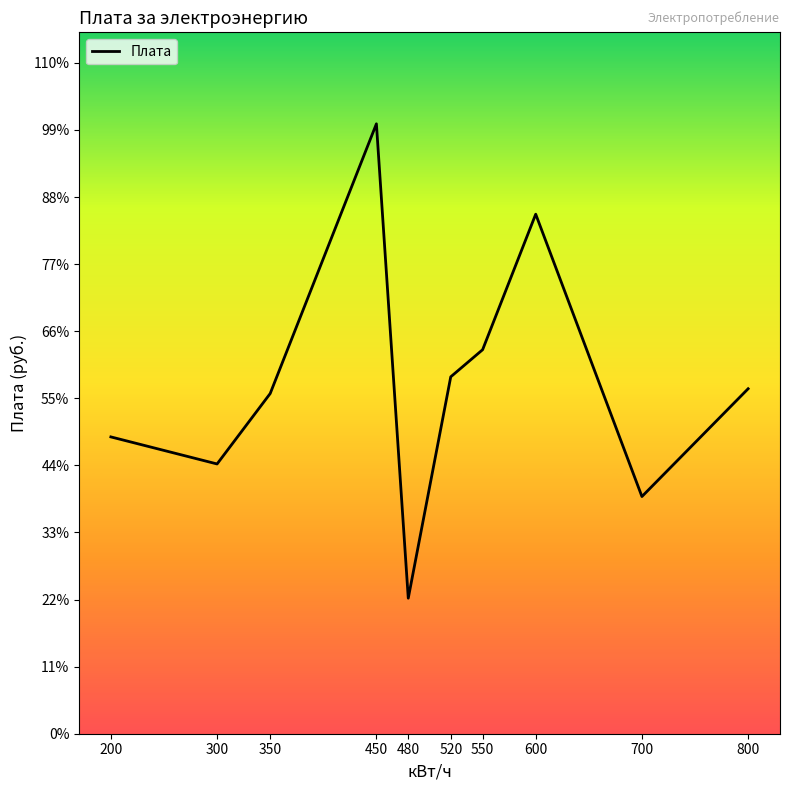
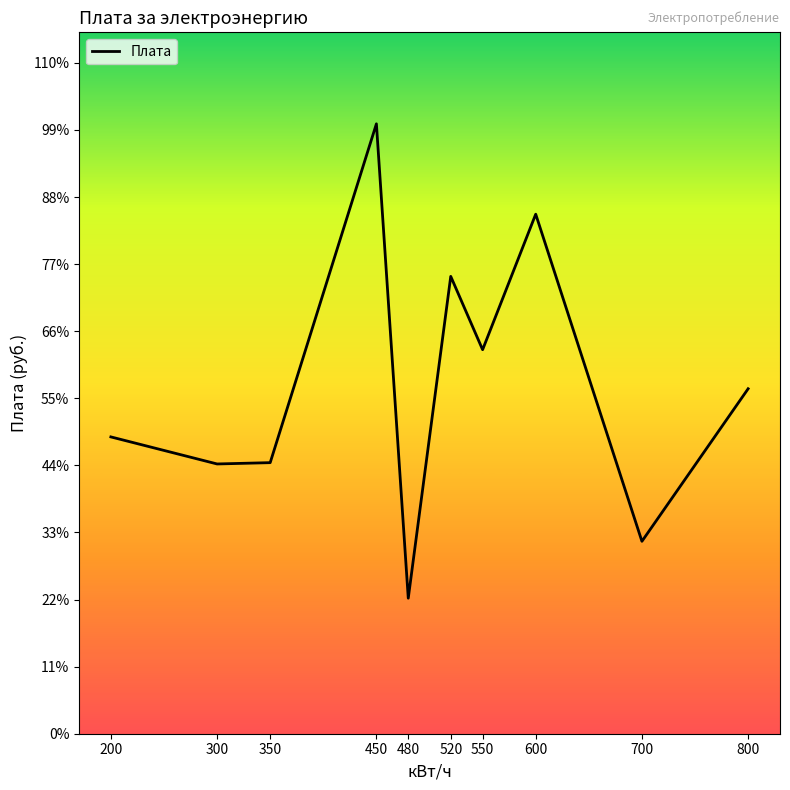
  {
    "200": "49%",
    "300": "44%",
-   "350": "56%",
+   "350": "44%",
    "450": "100%",
    "480": "22%",
-   "520": "59%",
+   "520": "75%",
    "550": "63%",
    "600": "85%",
-   "700": "39%",
+   "700": "32%",
    "800": "57%"
  }
